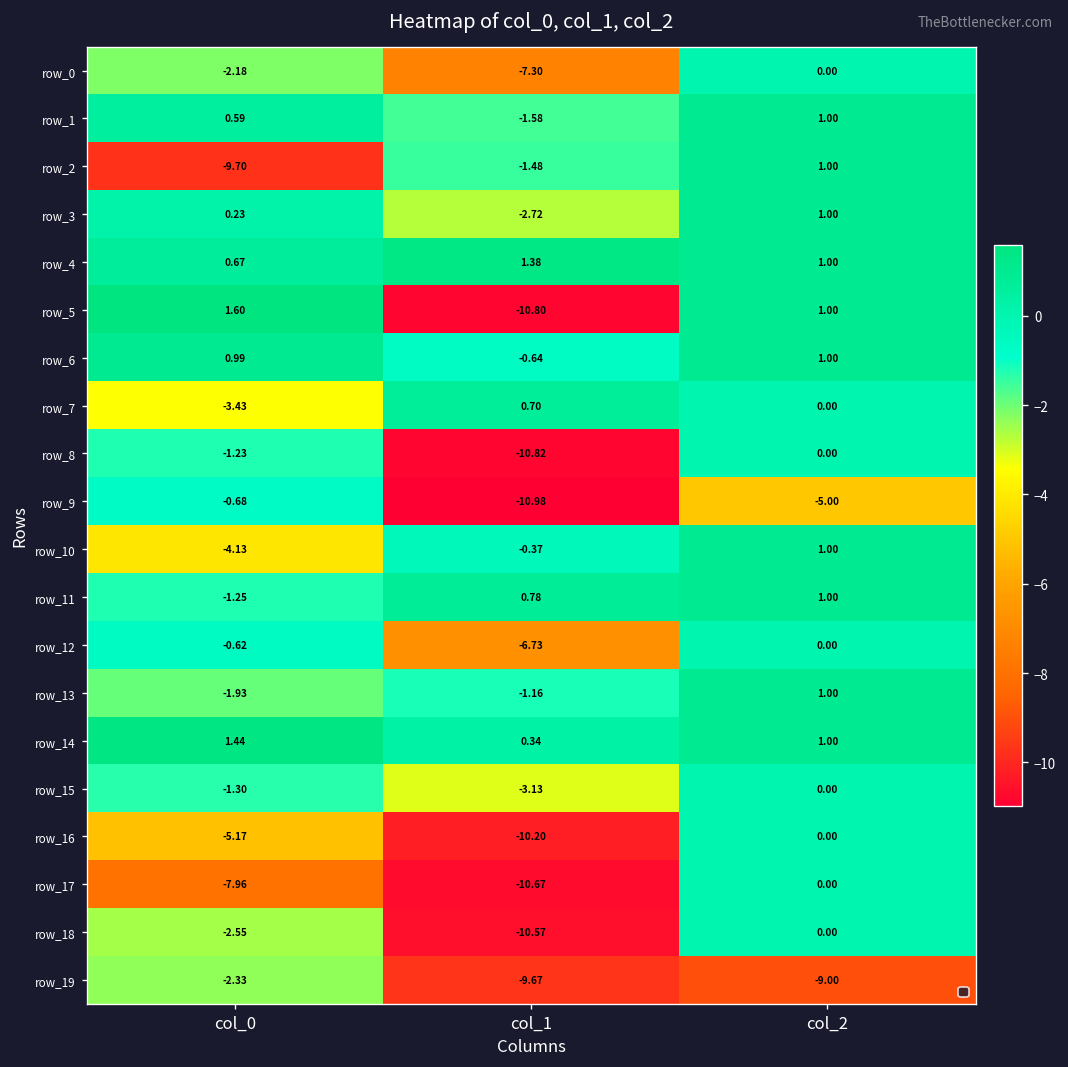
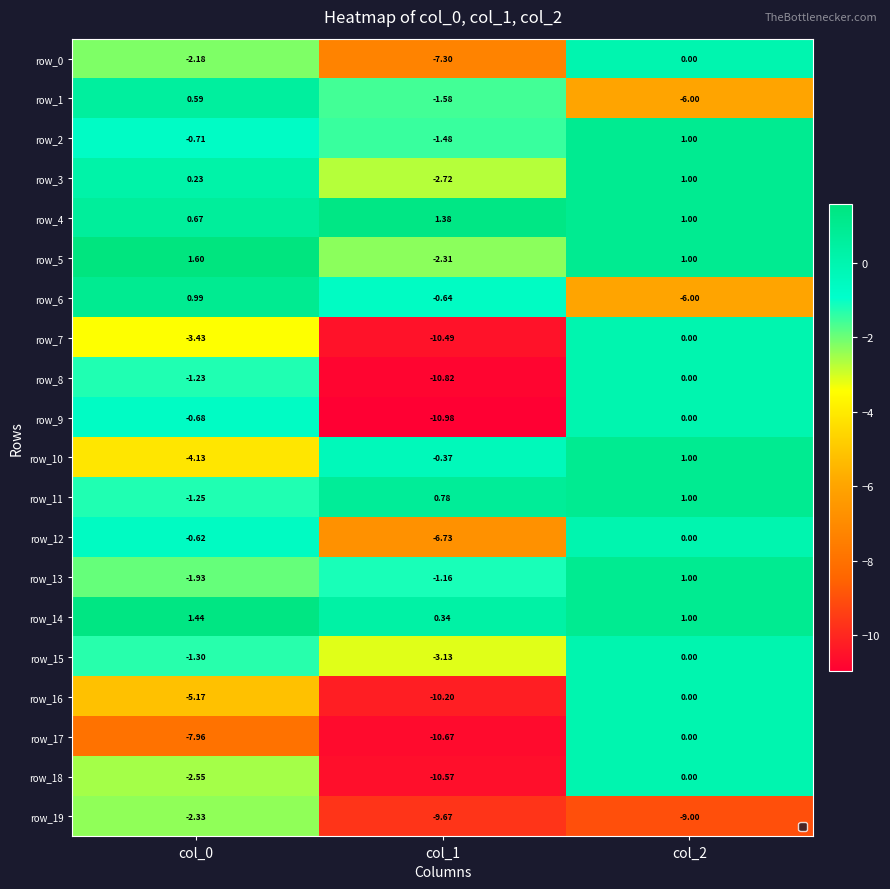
  {
    "row_0": {
      "col_0": -2.18,
      "col_1": -7.30,
      "col_2": 0.00
    },
    "row_1": {
      "col_0": 0.59,
      "col_1": -1.58,
-     "col_2": 1.00
+     "col_2": -6.00
    },
    "row_2": {
-     "col_0": -9.70,
+     "col_0": -0.71,
      "col_1": -1.48,
      "col_2": 1.00
    },
    "row_3": {
      "col_0": 0.23,
      "col_1": -2.72,
      "col_2": 1.00
    },
    "row_4": {
      "col_0": 0.67,
      "col_1": 1.38,
      "col_2": 1.00
    },
    "row_5": {
      "col_0": 1.60,
-     "col_1": -10.80,
+     "col_1": -2.31,
      "col_2": 1.00
    },
    "row_6": {
      "col_0": 0.99,
      "col_1": -0.64,
-     "col_2": 1.00
+     "col_2": -6.00
    },
    "row_7": {
      "col_0": -3.43,
-     "col_1": 0.70,
+     "col_1": -10.49,
      "col_2": 0.00
    },
    "row_8": {
      "col_0": -1.23,
      "col_1": -10.82,
      "col_2": 0.00
    },
    "row_9": {
      "col_0": -0.68,
      "col_1": -10.98,
-     "col_2": -5.00
+     "col_2": 0.00
    },
    "row_10": {
      "col_0": -4.13,
      "col_1": -0.37,
      "col_2": 1.00
    },
    "row_11": {
      "col_0": -1.25,
      "col_1": 0.78,
      "col_2": 1.00
    },
    "row_12": {
      "col_0": -0.62,
      "col_1": -6.73,
      "col_2": 0.00
    },
    "row_13": {
      "col_0": -1.93,
      "col_1": -1.16,
      "col_2": 1.00
    },
    "row_14": {
      "col_0": 1.44,
      "col_1": 0.34,
      "col_2": 1.00
    },
    "row_15": {
      "col_0": -1.30,
      "col_1": -3.13,
      "col_2": 0.00
    },
    "row_16": {
      "col_0": -5.17,
      "col_1": -10.20,
      "col_2": 0.00
    },
    "row_17": {
      "col_0": -7.96,
      "col_1": -10.67,
      "col_2": 0.00
    },
    "row_18": {
      "col_0": -2.55,
      "col_1": -10.57,
      "col_2": 0.00
    },
    "row_19": {
      "col_0": -2.33,
      "col_1": -9.67,
      "col_2": -9.00
    }
  }
